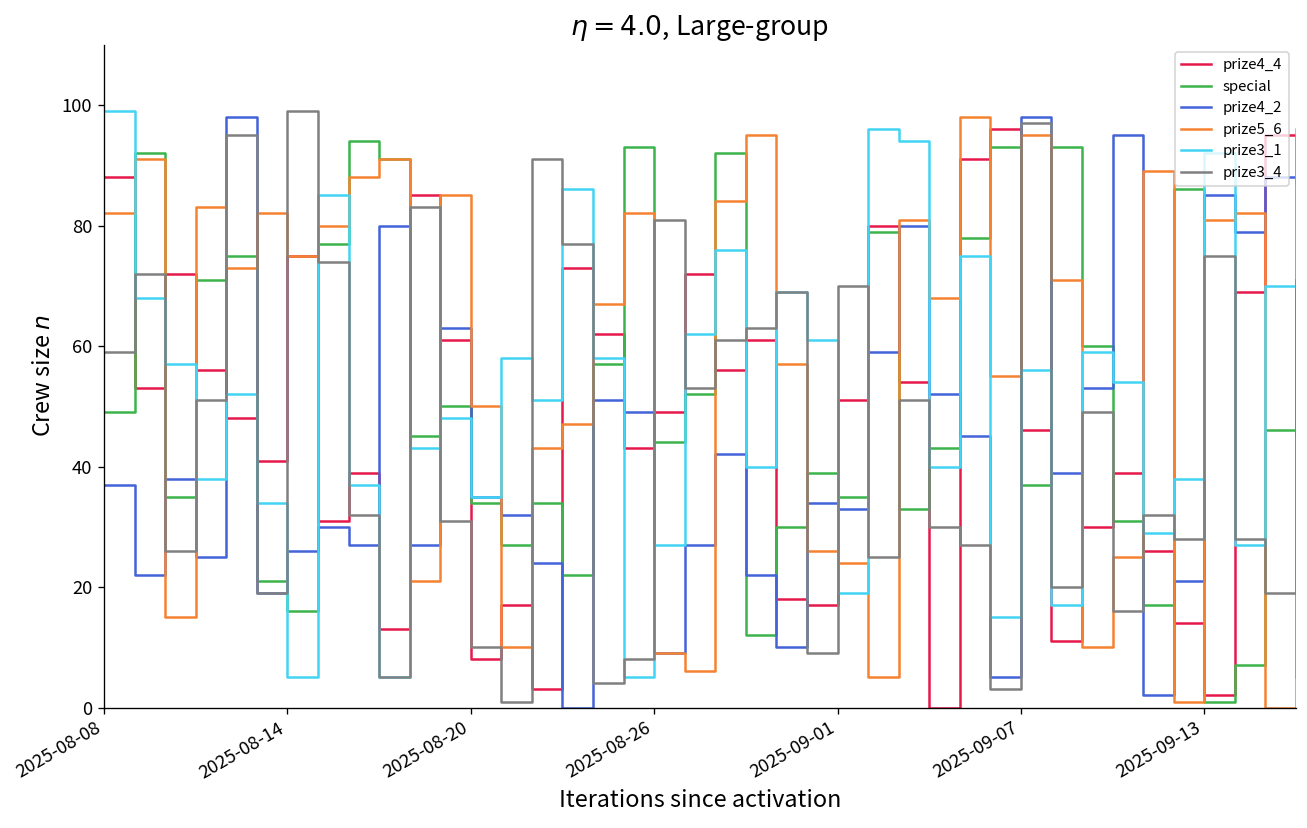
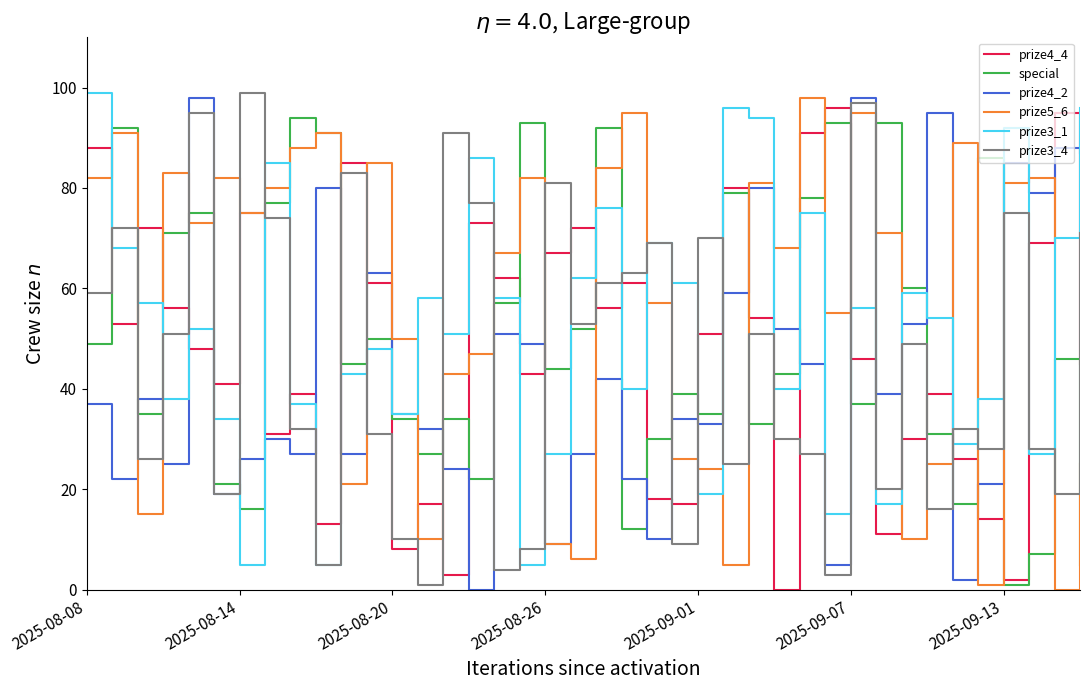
  {
    "prize4_4": {
      "2025-08-08": 88,
      "2025-08-20": 8,
-     "2025-08-26": 49,
+     "2025-08-26": 67,
      "2025-09-01": 51,
      "2025-09-07": 46,
      "2025-09-13": 2
    },
    "special": {
      "2025-08-08": 49,
      "2025-08-14": 16,
      "2025-08-20": 34,
      "2025-08-26": 44,
      "2025-09-01": 35,
      "2025-09-07": 37,
      "2025-09-13": 1
    },
    "prize4_2": {
      "2025-08-08": 37,
      "2025-08-14": 26,
      "2025-09-01": 33,
      "2025-09-07": 98,
      "2025-09-13": 85
    },
    "prize5_6": {
      "2025-08-08": 82,
      "2025-08-20": 50,
      "2025-09-01": 24,
      "2025-09-07": 95,
      "2025-09-13": 81
    },
    "prize3_1": {
      "2025-08-08": 99,
      "2025-08-14": 5,
      "2025-08-26": 27,
      "2025-09-01": 19,
      "2025-09-07": 56
    },
    "prize3_4": {
      "2025-08-08": 59,
      "2025-08-14": 99,
      "2025-08-20": 10,
      "2025-08-26": 81,
      "2025-09-01": 70,
      "2025-09-07": 97,
      "2025-09-13": 75
    }
  }
